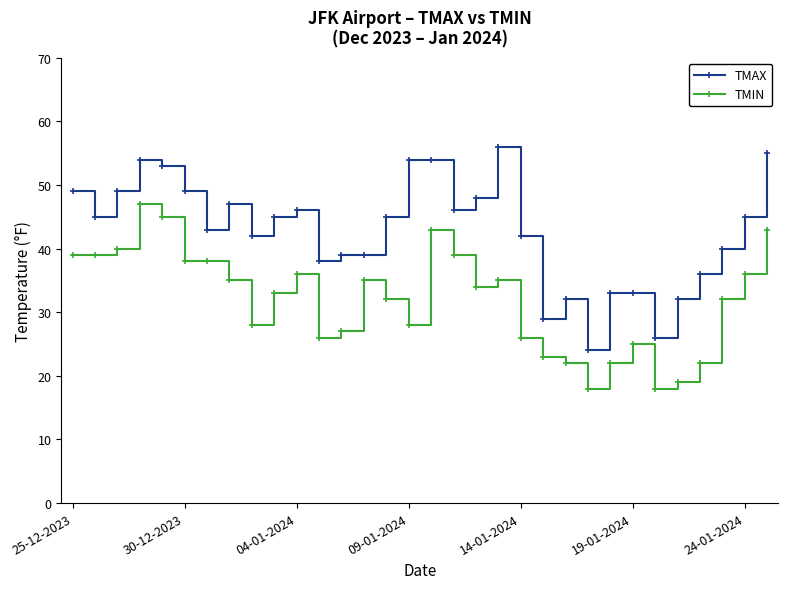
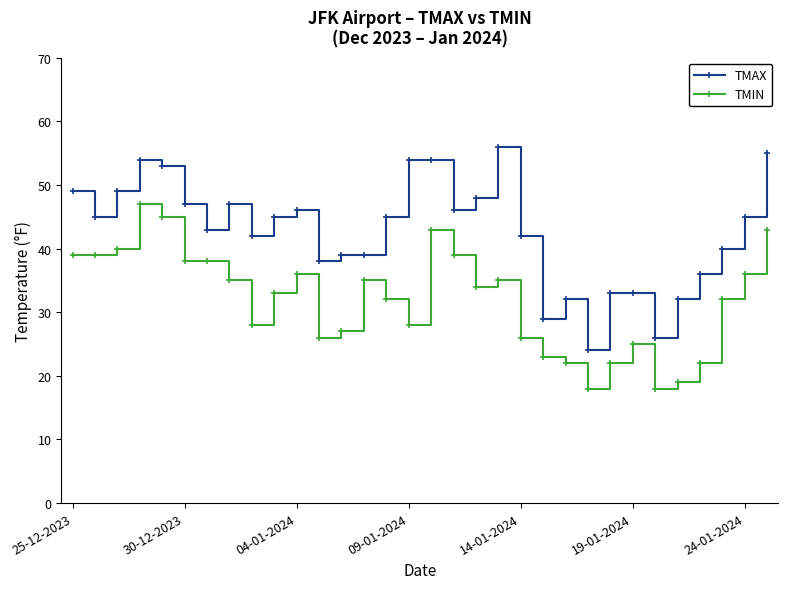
  {
    "TMAX": {
      "25-12-2023": 49,
-     "30-12-2023": 49,
+     "30-12-2023": 47,
      "04-01-2024": 46,
      "09-01-2024": 54,
      "14-01-2024": 42,
      "19-01-2024": 33,
      "24-01-2024": 45
    },
    "TMIN": {
      "25-12-2023": 39,
      "30-12-2023": 38,
      "04-01-2024": 36,
      "09-01-2024": 28,
      "14-01-2024": 26,
      "19-01-2024": 25,
      "24-01-2024": 36
    }
  }
